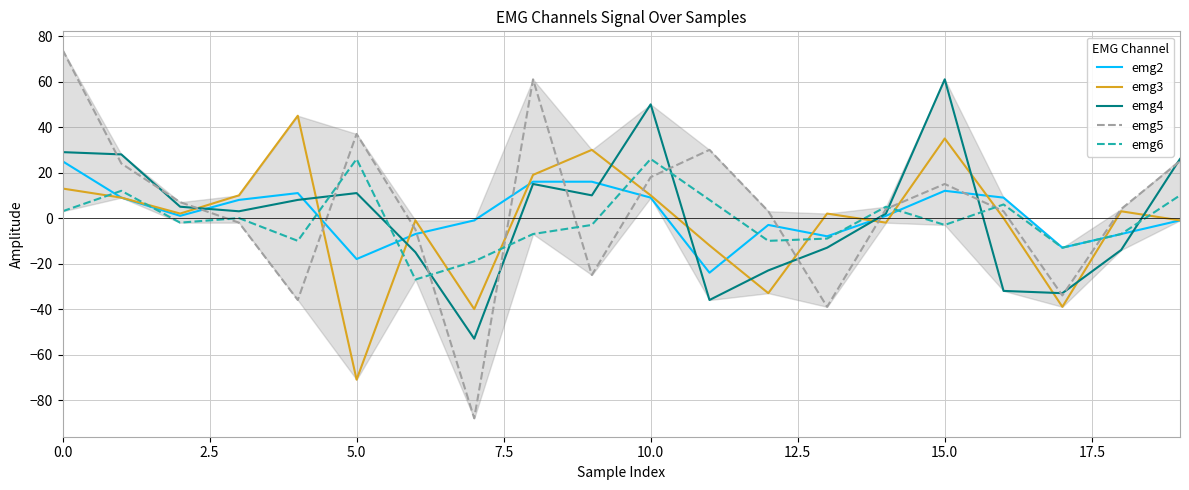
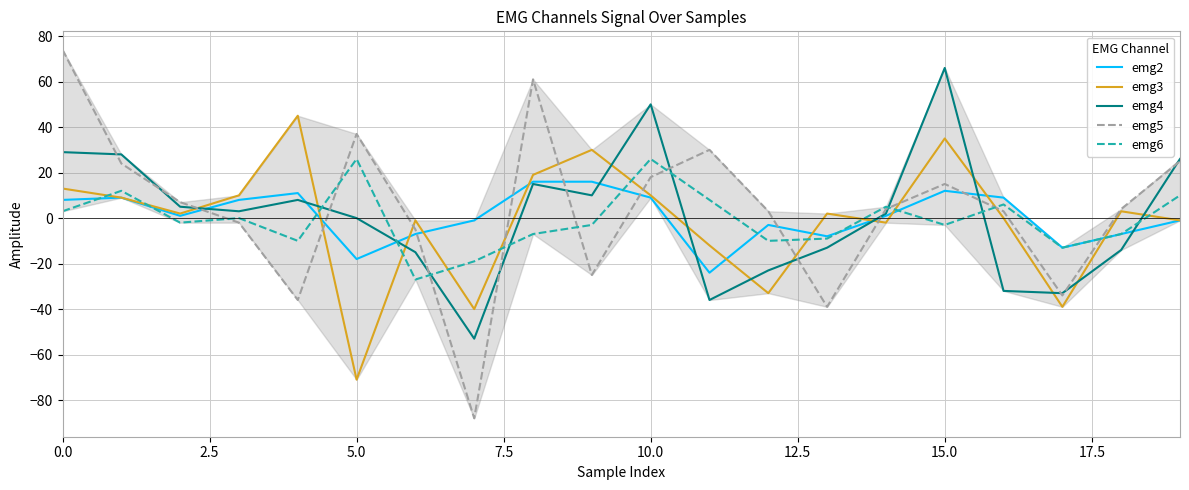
  {
    "emg2": {
-     "0.0": 25,
+     "0.0": 8,
      "5.0": -18,
      "15.0": 12
    },
    "emg3": {
      "0.0": 13,
      "5.0": -71,
      "15.0": 35
    },
    "emg4": {
      "0.0": 29,
-     "5.0": 11,
-     "15.0": 61
+     "5.0": 0,
+     "15.0": 66
    },
    "emg6": {
      "0.0": 3,
      "5.0": 26,
      "10.0": 26,
      "15.0": -3
    }
  }
